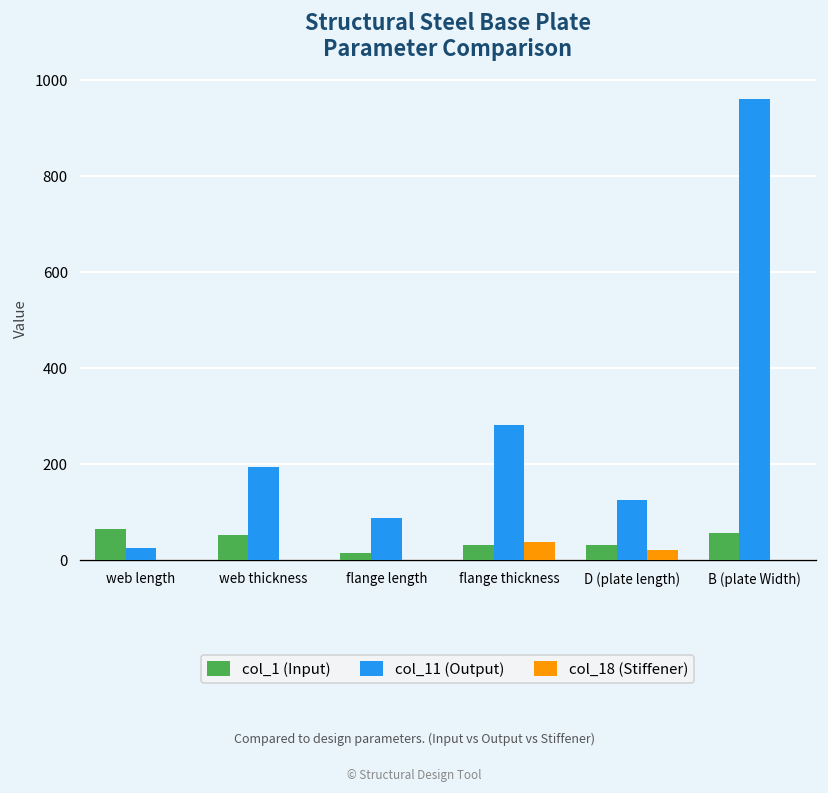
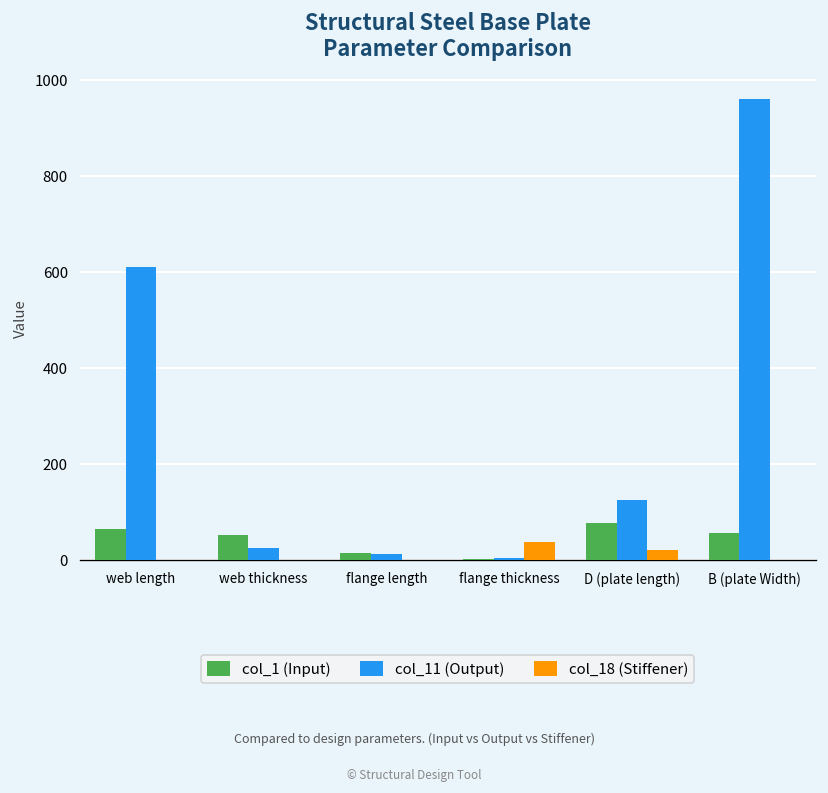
  {
    "col_1 (Input)": {
      "web length": 60,
      "web thickness": 50,
      "flange length": 20,
-     "flange thickness": 30,
-     "D (plate length)": 30,
+     "flange thickness": 0,
+     "D (plate length)": 80,
      "B (plate Width)": 60
    },
    "col_11 (Output)": {
-     "web length": 30,
-     "web thickness": 190,
-     "flange length": 90,
-     "flange thickness": 280,
+     "web length": 610,
+     "web thickness": 20,
+     "flange length": 10,
+     "flange thickness": 0,
      "D (plate length)": 130,
      "B (plate Width)": 960
    },
    "col_18 (Stiffener)": {
      "web length": 0,
      "web thickness": 0,
      "flange length": 0,
      "flange thickness": 40,
      "D (plate length)": 20,
      "B (plate Width)": 0
    }
  }
